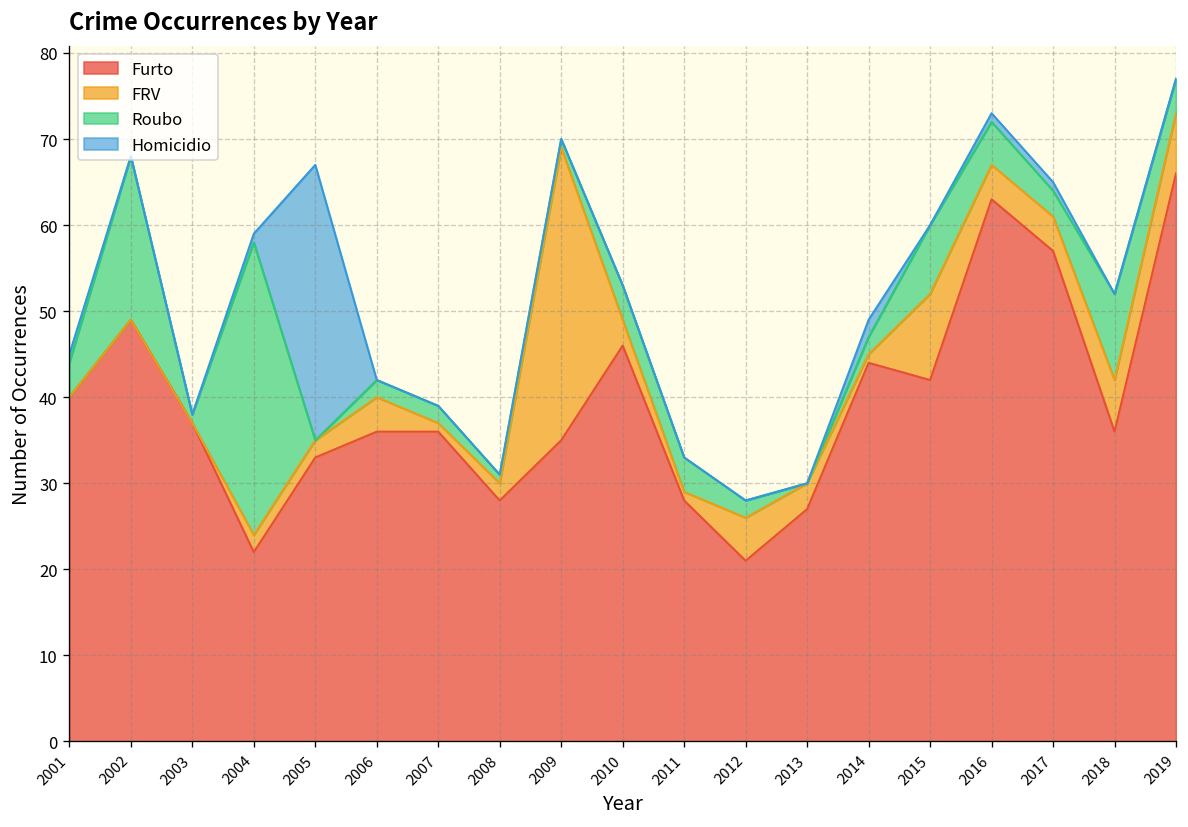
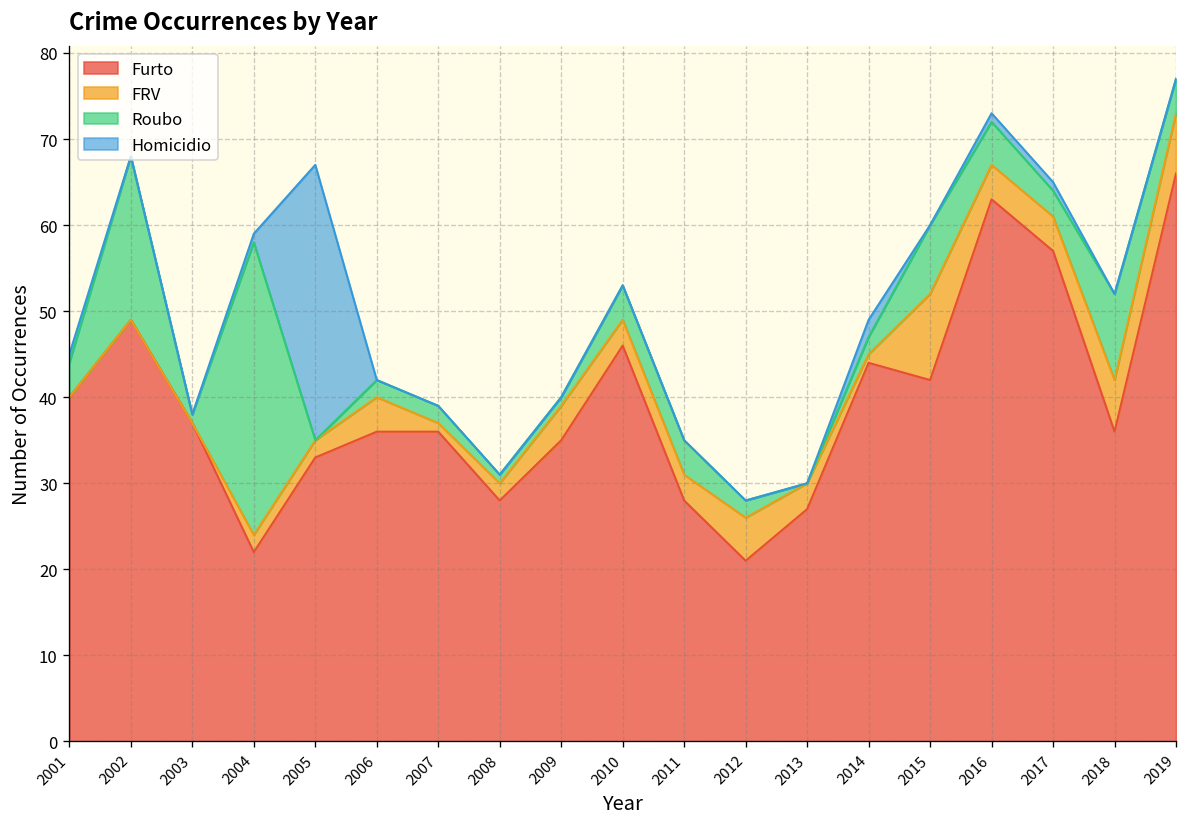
  {
    "Furto": {
      "2004": 22,
      "2005": 33,
      "2006": 36,
      "2007": 36,
      "2008": 28,
      "2009": 35,
      "2010": 46,
      "2011": 28,
      "2012": 21,
      "2013": 27,
      "2014": 44,
      "2015": 42,
      "2016": 63,
      "2017": 57,
      "2018": 36,
      "2019": 66
    },
    "FRV": {
      "2004": 2,
      "2006": 4,
      "2007": 1,
      "2008": 2,
-     "2009": 34,
+     "2009": 4,
      "2010": 3,
-     "2011": 1,
+     "2011": 3,
      "2012": 5,
      "2014": 1,
      "2015": 10,
      "2016": 4,
      "2017": 4,
      "2018": 6,
      "2019": 7
    },
    "Roubo": {
      "2001": 4,
      "2004": 34,
      "2014": 2,
      "2016": 5,
      "2017": 3
    },
    "Homicidio": {
      "2001": 1,
      "2004": 1,
      "2005": 32,
      "2014": 2,
      "2016": 1,
      "2017": 1
    }
  }
